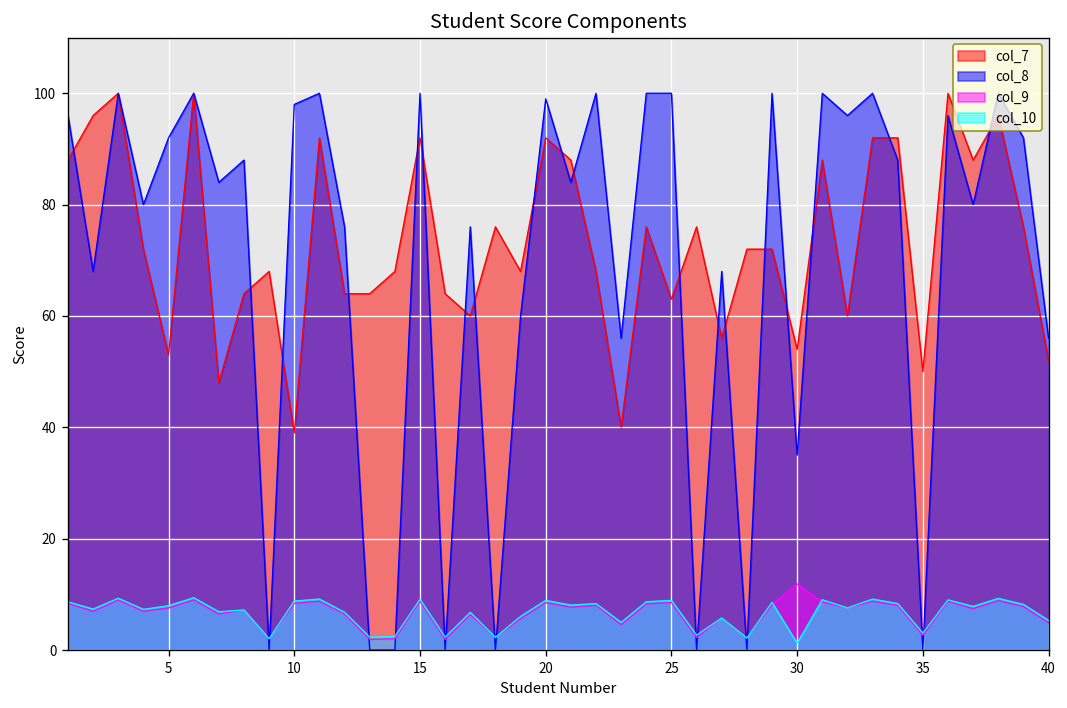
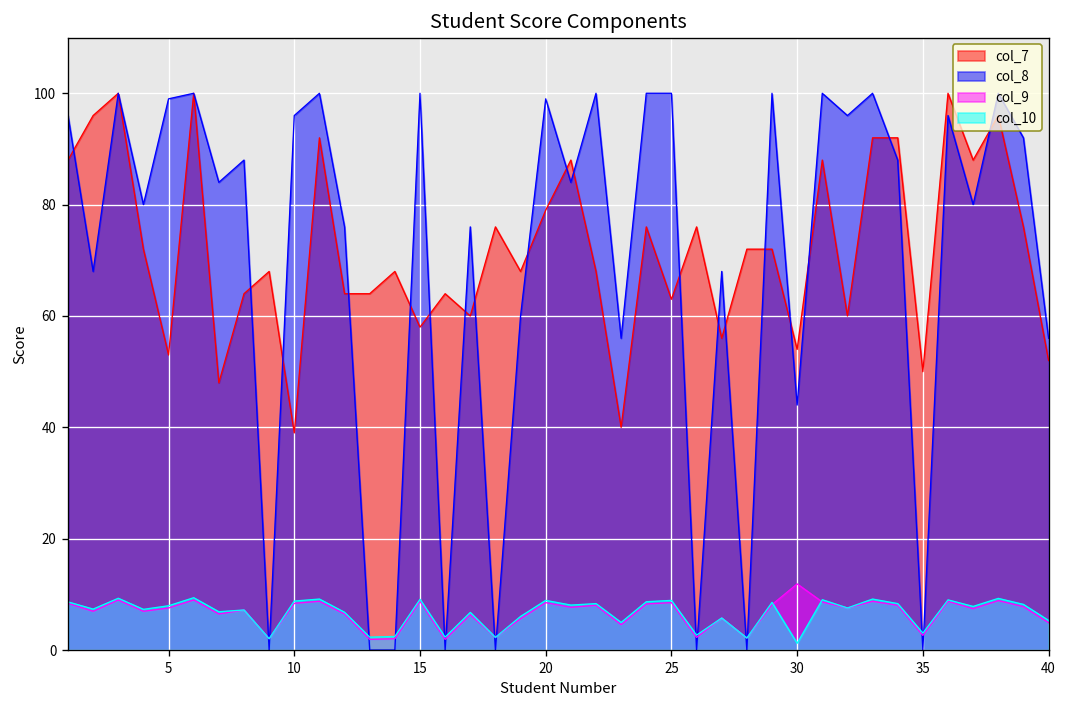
  {
    "col_7": {
      "5": 53,
      "10": 39,
-     "15": 92,
-     "20": 92,
+     "15": 58,
+     "20": 79,
      "25": 63,
      "30": 54,
      "35": 50,
      "40": 52
    },
    "col_8": {
-     "5": 92,
-     "10": 98,
+     "5": 99,
+     "10": 96,
      "15": 100,
      "20": 99,
      "25": 100,
-     "30": 35,
+     "30": 44,
      "35": 0,
      "40": 56
    },
    "col_9": {
      "30": 12
    },
    "col_10": {
      "30": 1
    }
  }
